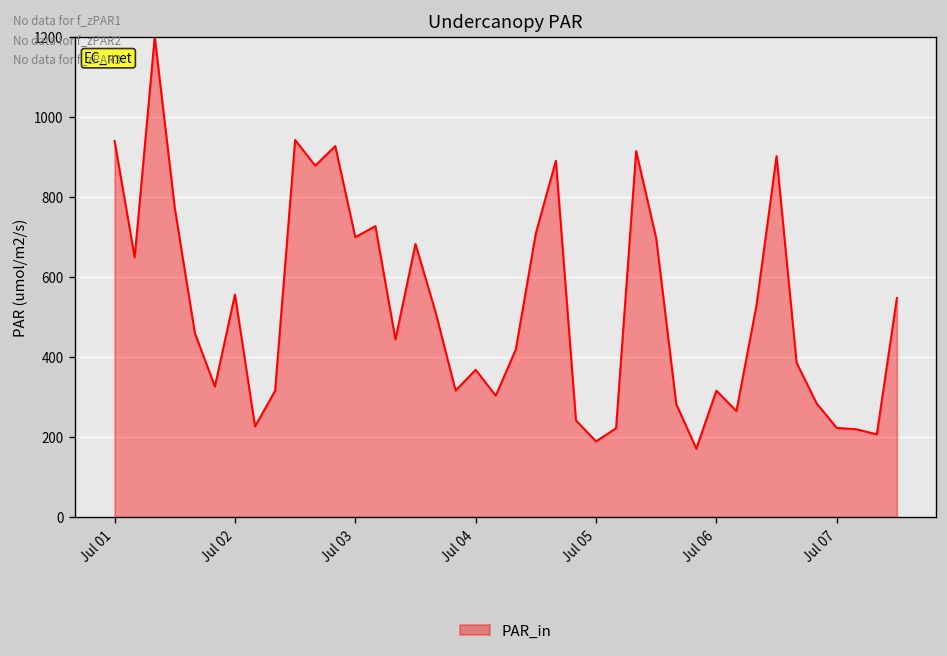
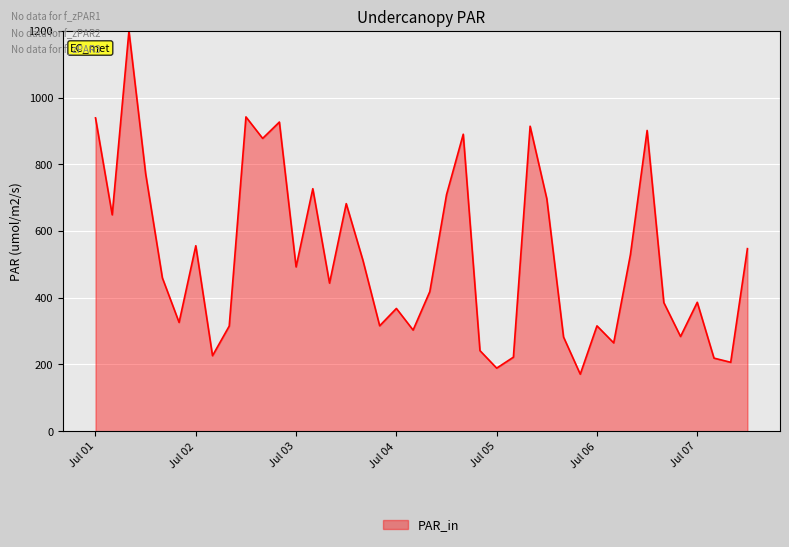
  {
    "Jul 01": 940,
    "Jul 02": 560,
-   "Jul 03": 700,
+   "Jul 03": 490,
    "Jul 04": 370,
    "Jul 05": 190,
    "Jul 06": 320,
-   "Jul 07": 220
+   "Jul 07": 390
  }
